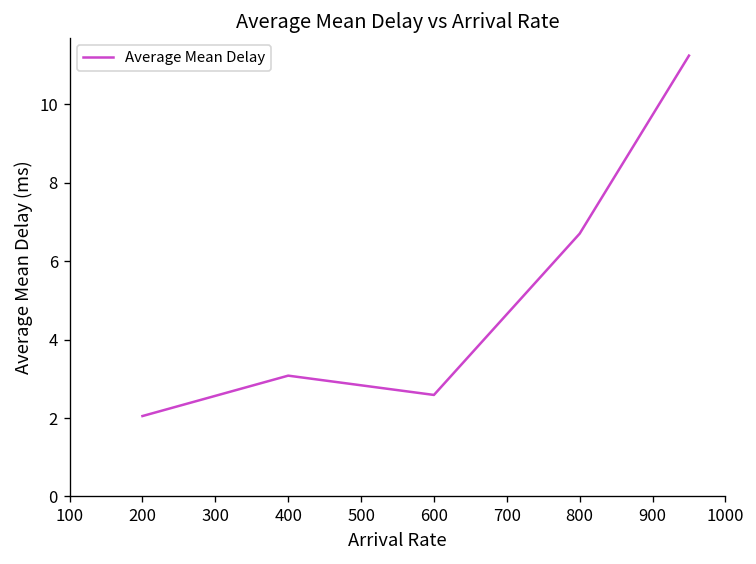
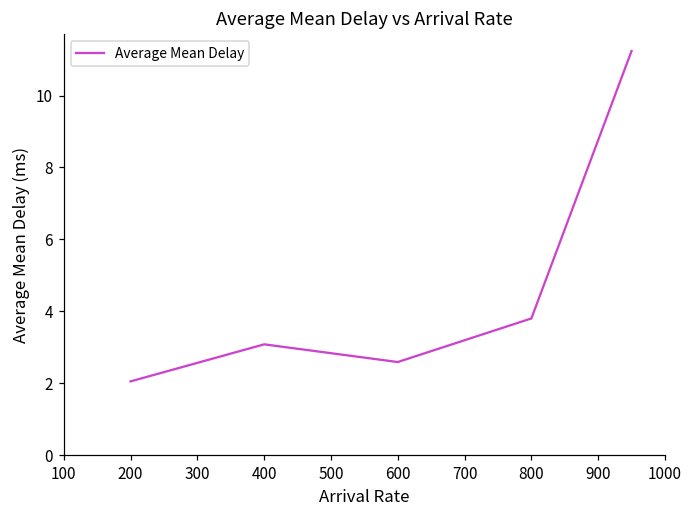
  {
    "200": 2.1,
    "400": 3.1,
    "600": 2.6,
-   "800": 6.7
+   "800": 3.8
  }
